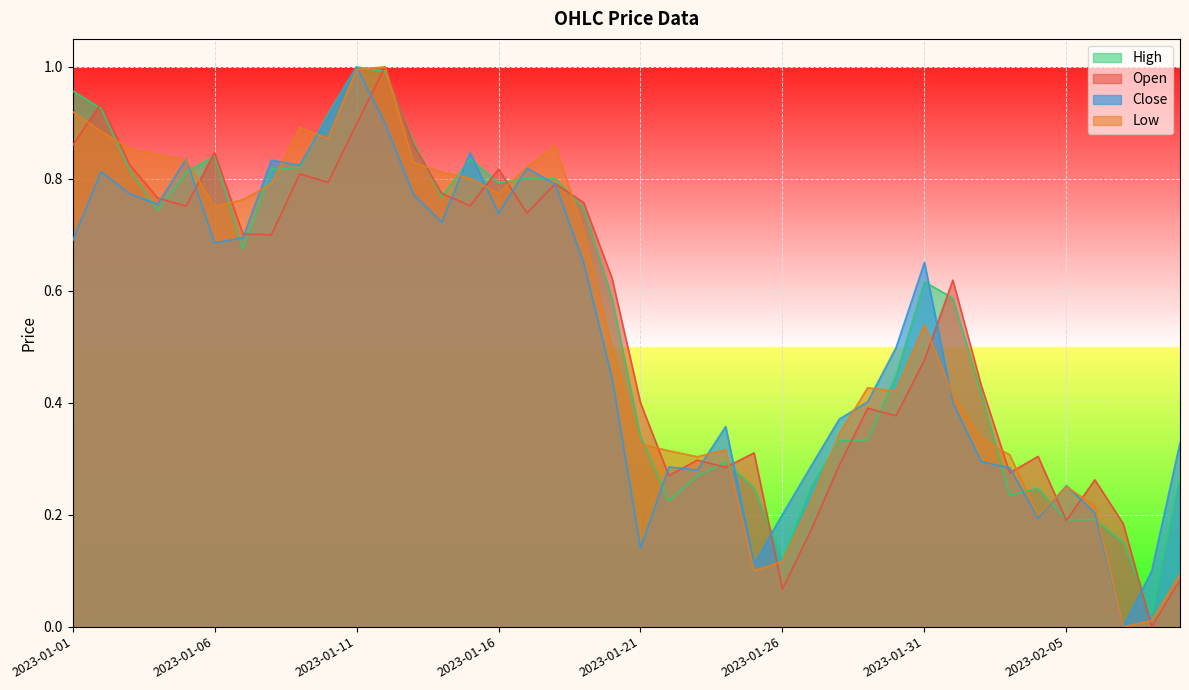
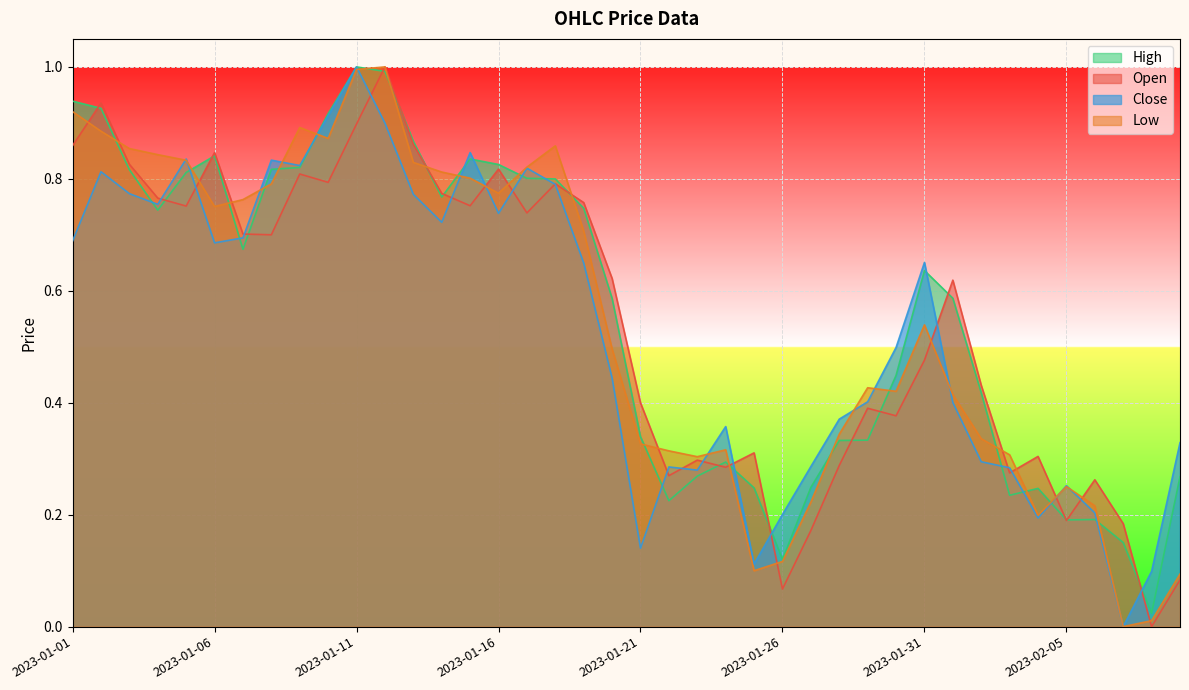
  {
    "High": {
-     "2023-01-01": 0.96,
+     "2023-01-01": 0.94,
      "2023-01-06": 0.84,
-     "2023-01-16": 0.79,
+     "2023-01-16": 0.83,
      "2023-01-21": 0.34,
-     "2023-01-31": 0.62
+     "2023-01-31": 0.64
    },
    "Close": {
      "2023-01-01": 0.69,
      "2023-01-06": 0.69,
      "2023-01-16": 0.74,
      "2023-01-21": 0.14,
      "2023-01-26": 0.20,
      "2023-01-31": 0.65
    }
  }
